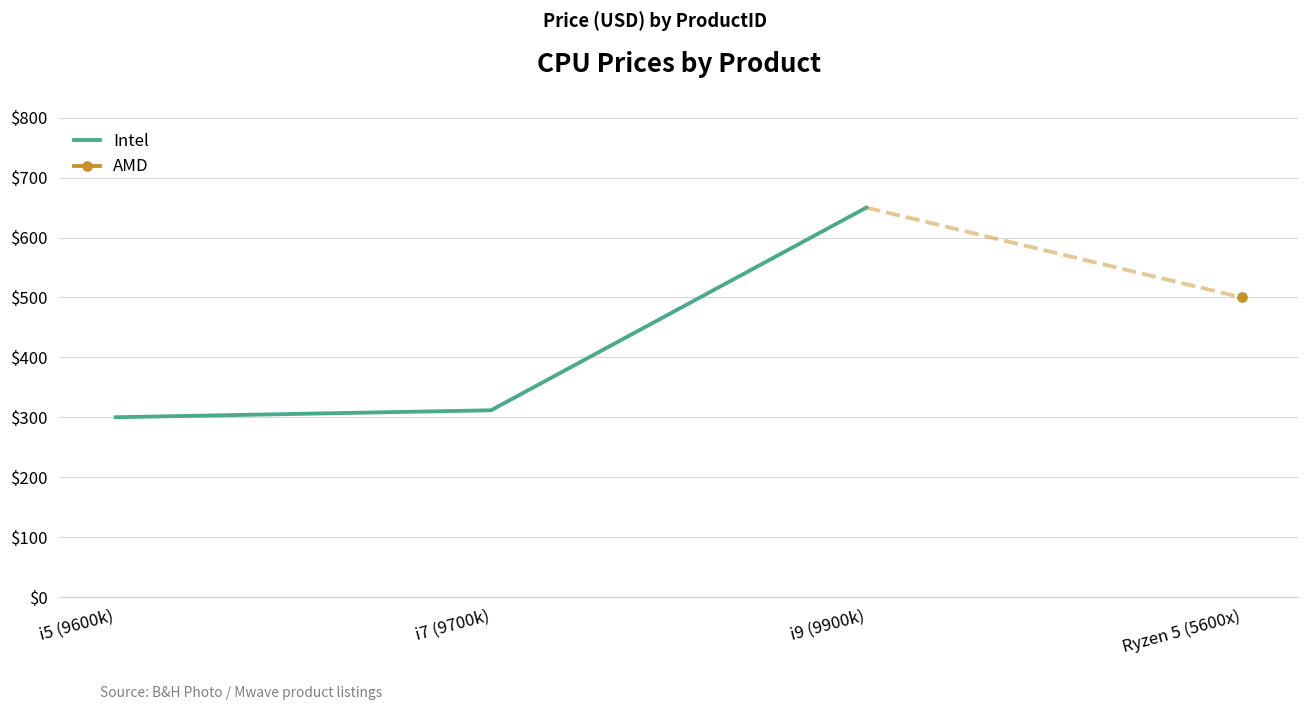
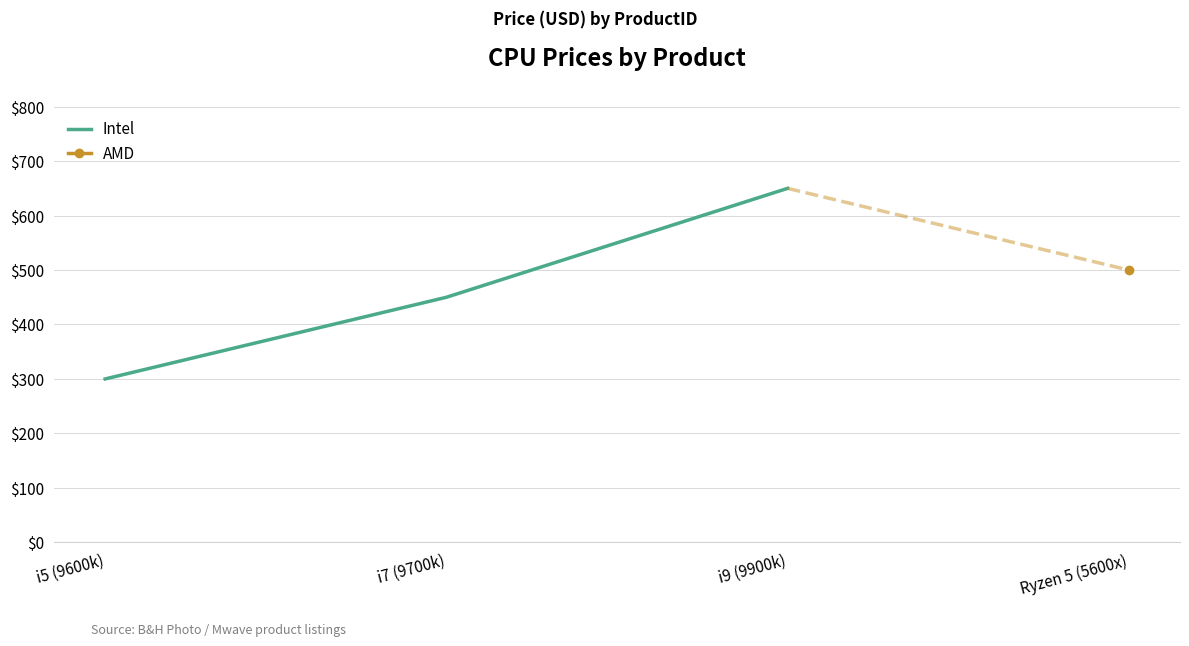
  {
    "Intel": {
      "i5 (9600k)": "$300",
-     "i7 (9700k)": "$310"
+     "i7 (9700k)": "$450"
    }
  }
